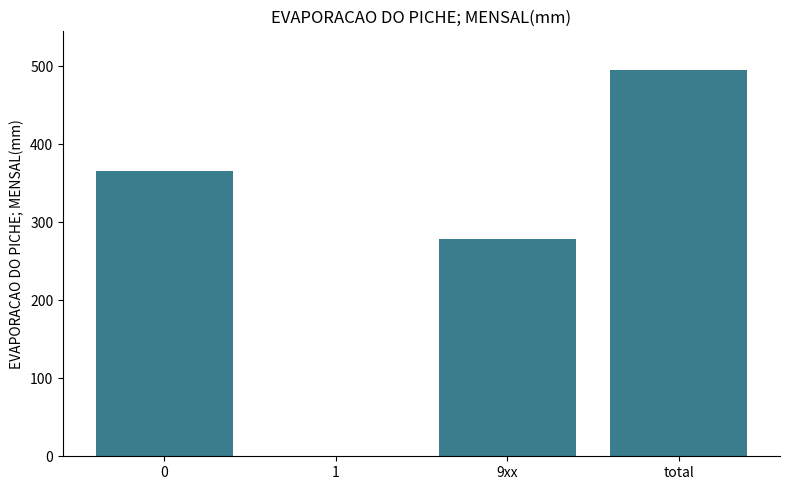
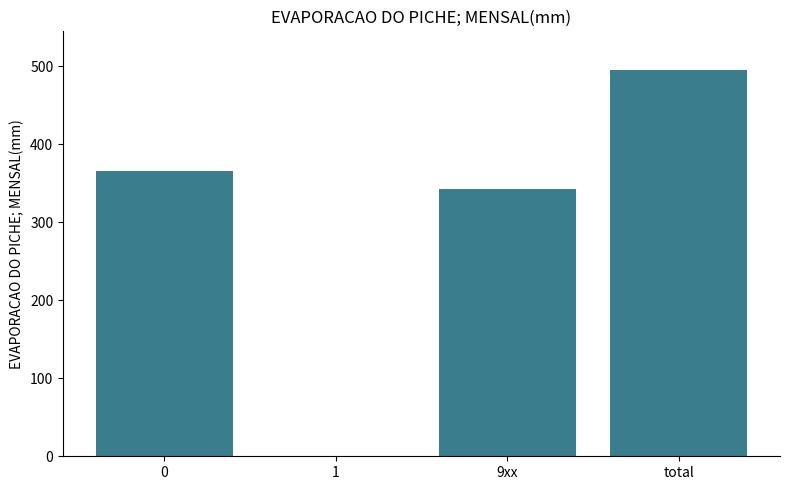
  {
    "0": 370,
    "1": 0,
-   "9xx": 280,
+   "9xx": 340,
    "total": 500
  }
